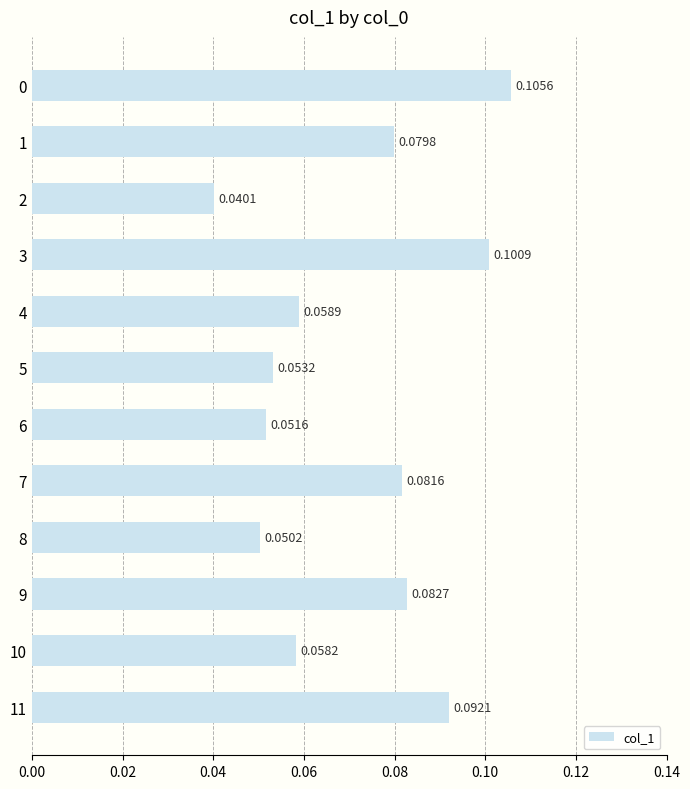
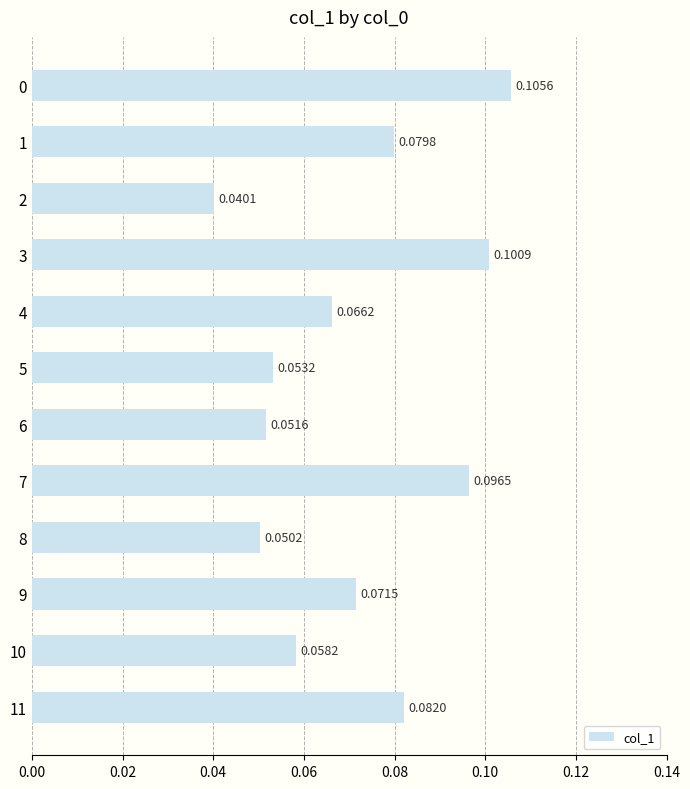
  {
    "0": 0.1056,
    "1": 0.0798,
    "2": 0.0401,
    "3": 0.1009,
-   "4": 0.0589,
+   "4": 0.0662,
    "5": 0.0532,
    "6": 0.0516,
-   "7": 0.0816,
+   "7": 0.0965,
    "8": 0.0502,
-   "9": 0.0827,
+   "9": 0.0715,
    "10": 0.0582,
-   "11": 0.0921
+   "11": 0.0820
  }
